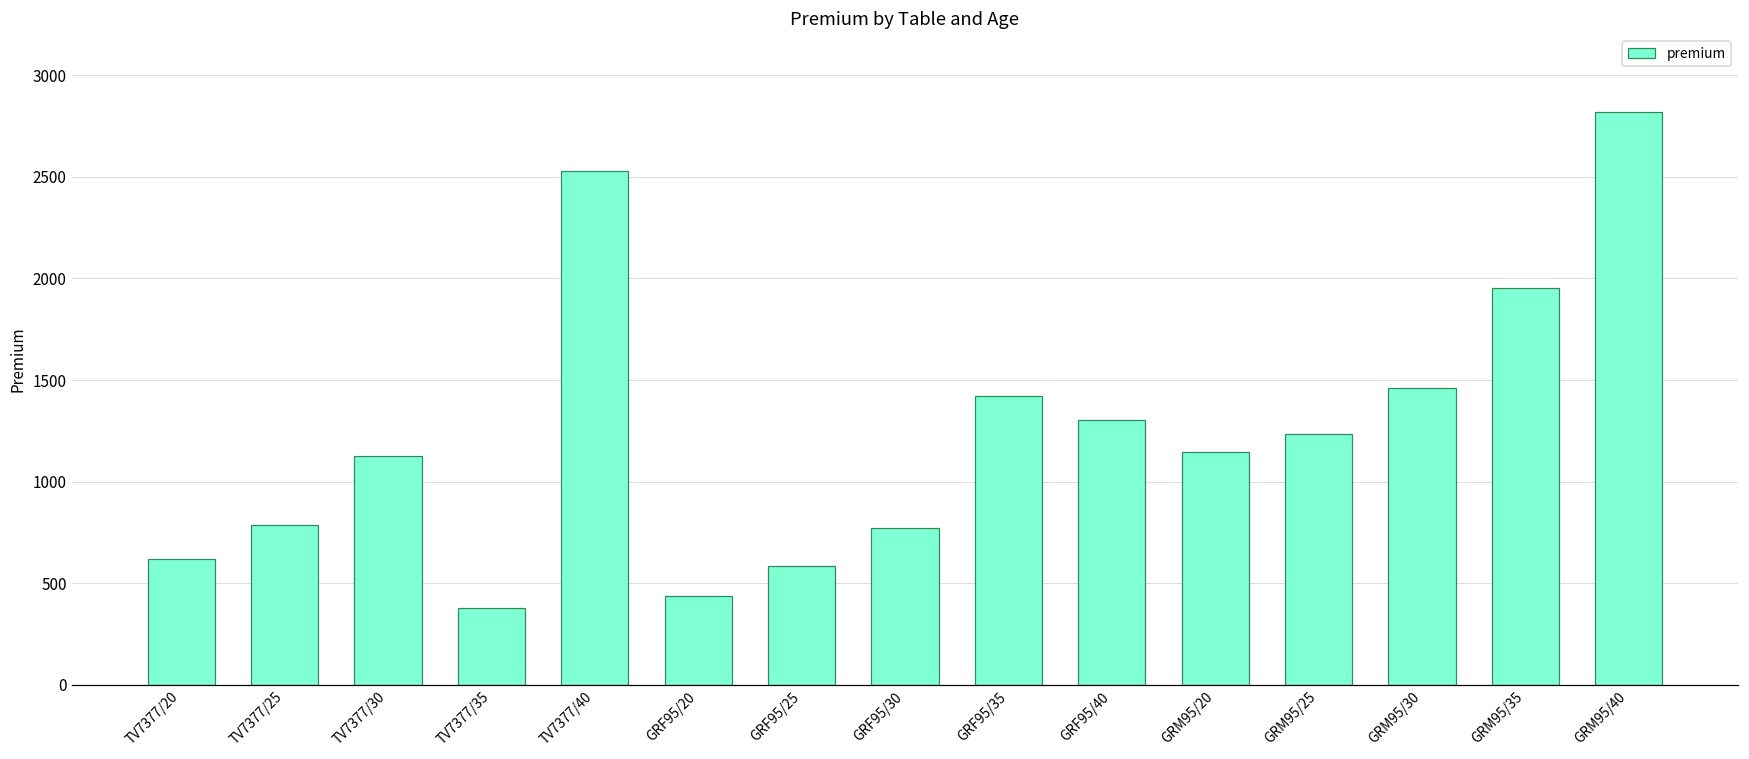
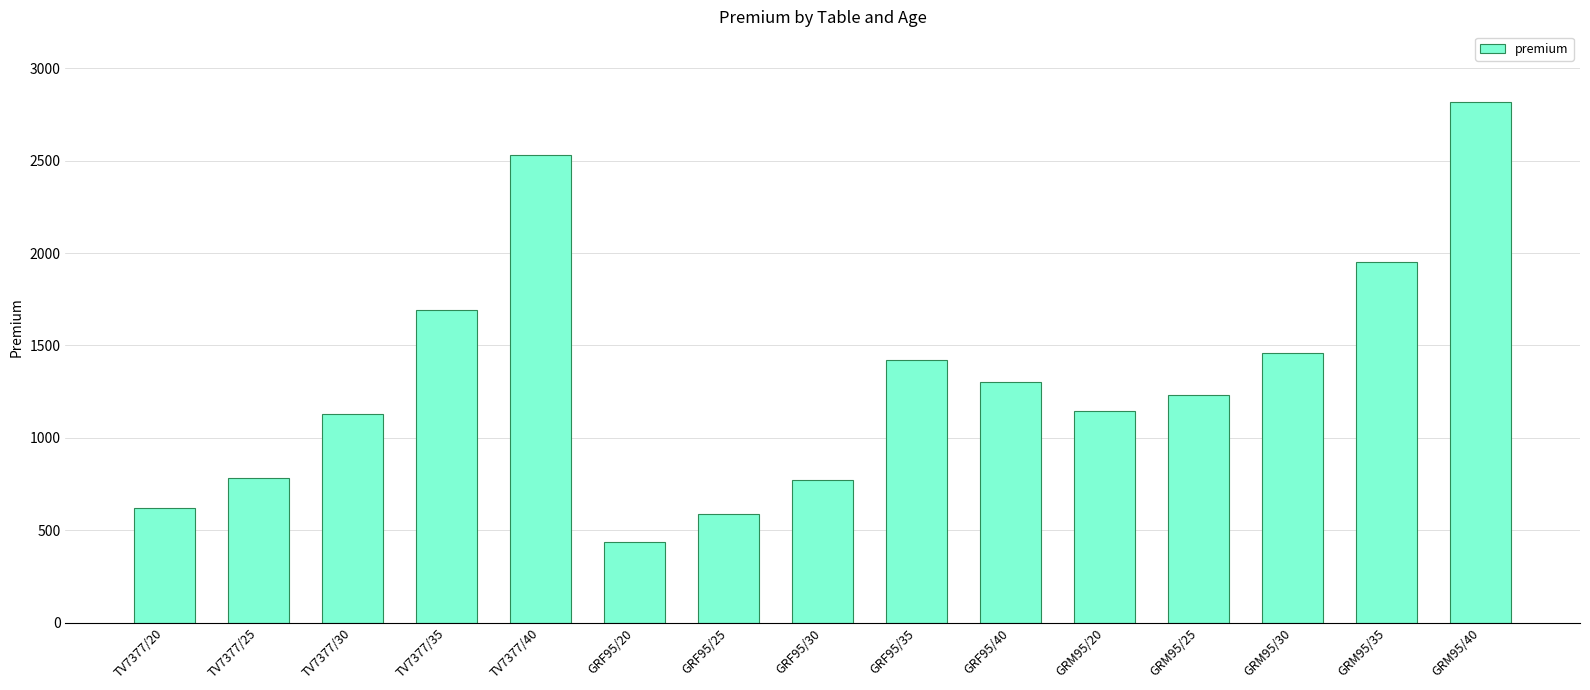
  {
    "TV7377/20": 620,
    "TV7377/25": 780,
    "TV7377/30": 1130,
-   "TV7377/35": 380,
+   "TV7377/35": 1690,
    "TV7377/40": 2530,
    "GRF95/20": 440,
    "GRF95/25": 590,
    "GRF95/30": 770,
    "GRF95/35": 1420,
    "GRF95/40": 1300,
    "GRM95/20": 1140,
    "GRM95/25": 1230,
    "GRM95/30": 1460,
    "GRM95/35": 1950,
    "GRM95/40": 2820
  }
